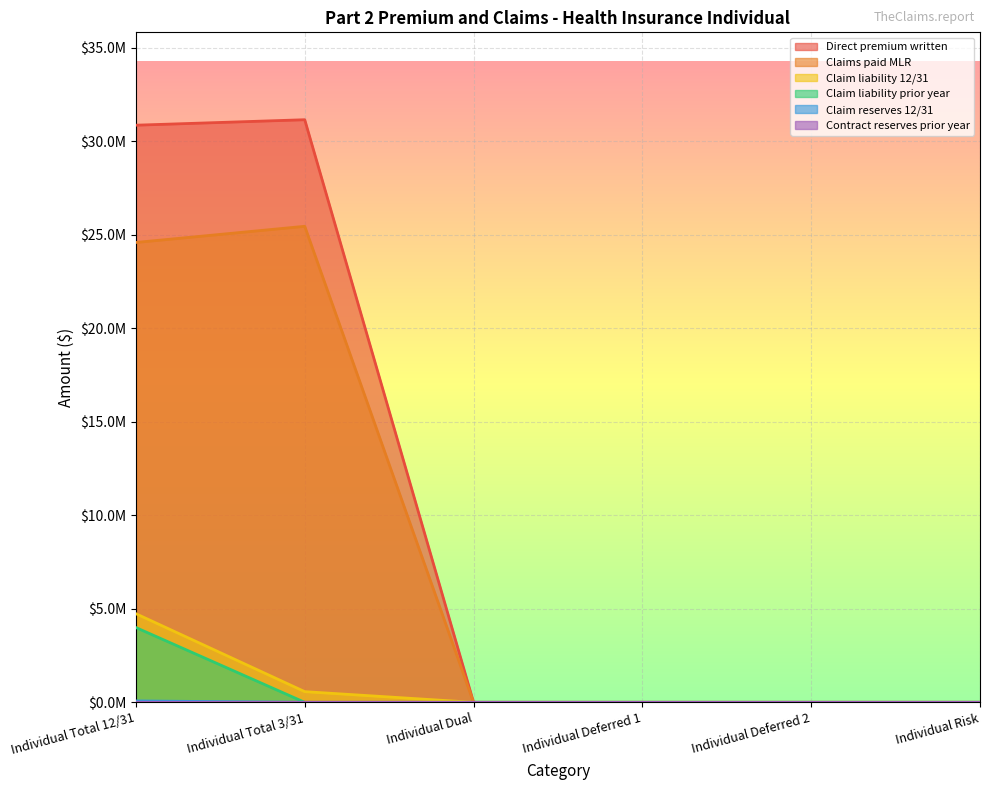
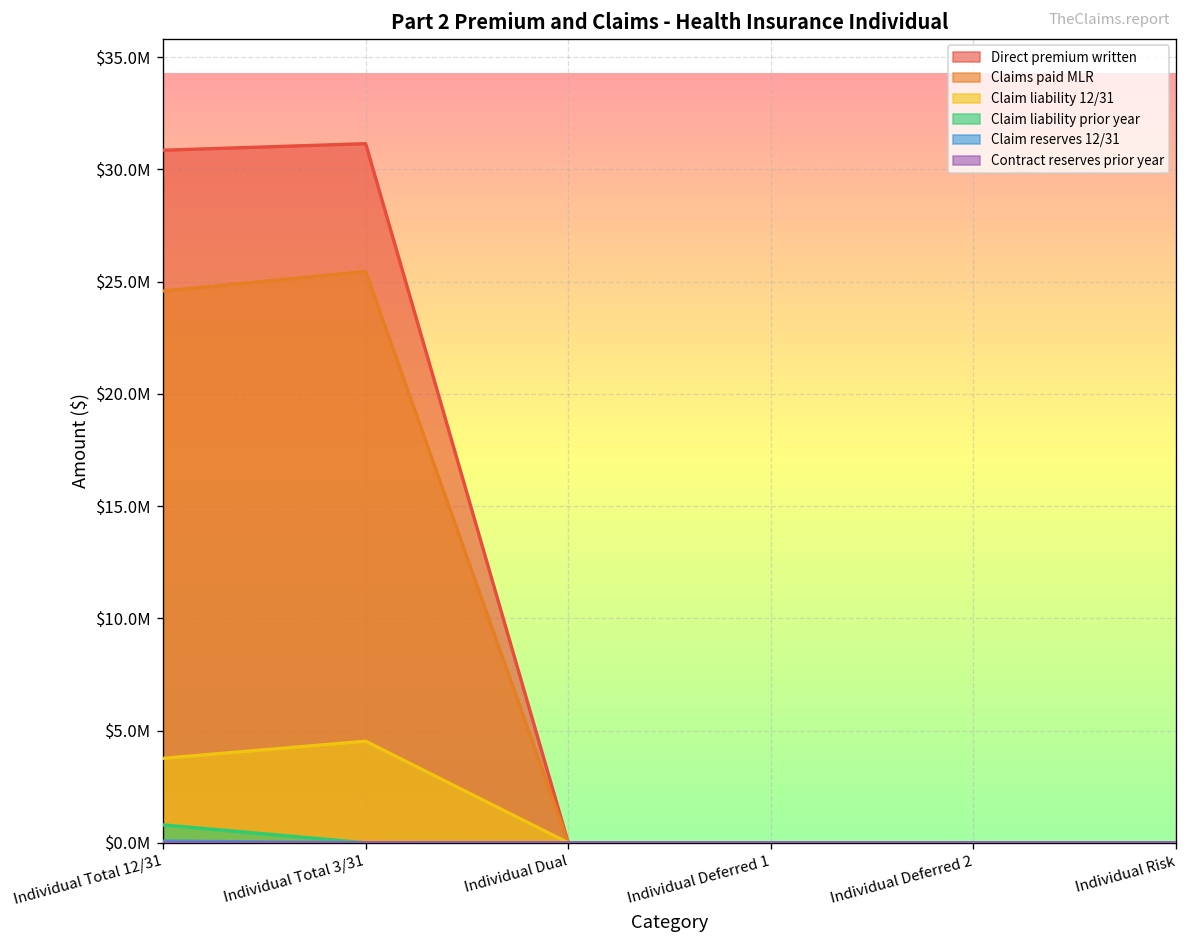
  {
    "Claim liability 12/31": {
-     "Individual Total 12/31": "$4700000",
-     "Individual Total 3/31": "$600000"
+     "Individual Total 12/31": "$3800000",
+     "Individual Total 3/31": "$4500000"
    },
    "Claim liability prior year": {
-     "Individual Total 12/31": "$4000000"
+     "Individual Total 12/31": "$800000"
    }
  }
